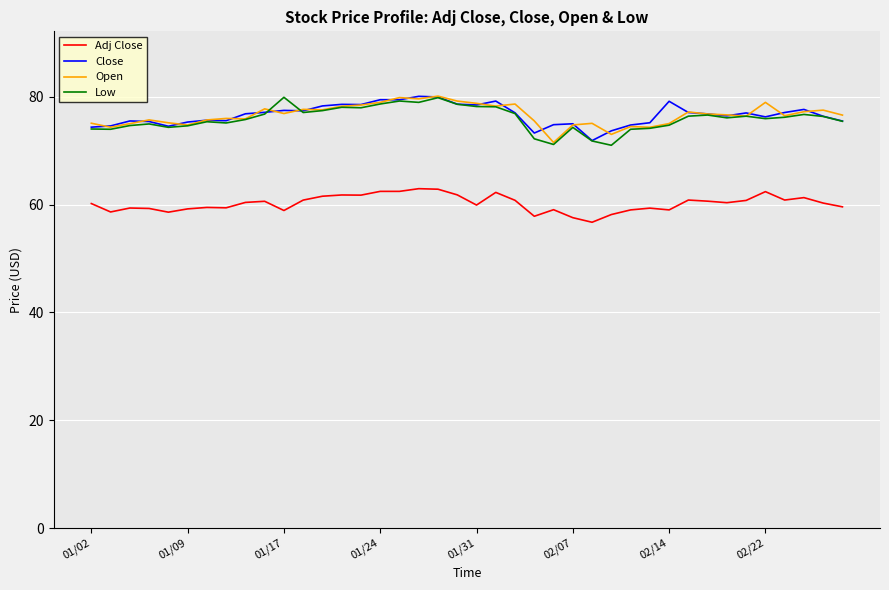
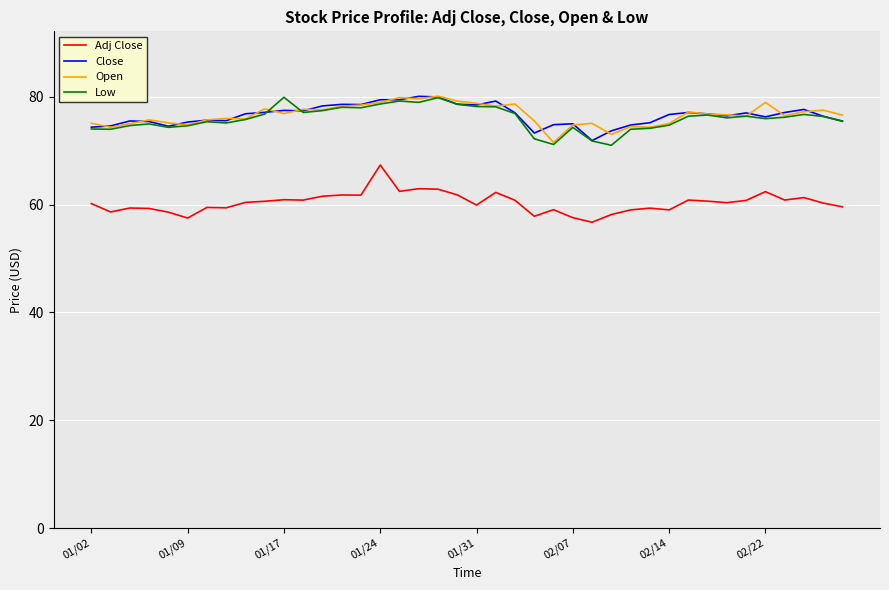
  {
    "Adj Close": {
      "01/02": 60,
-     "01/09": 59,
-     "01/17": 59,
-     "01/24": 62,
+     "01/09": 58,
+     "01/17": 61,
+     "01/24": 67,
      "01/31": 60,
      "02/07": 58,
      "02/14": 59,
      "02/22": 62
    },
    "Close": {
      "01/09": 75,
      "01/17": 77,
      "01/24": 79,
-     "02/14": 79
+     "02/14": 77
    },
    "Open": {
      "01/02": 75,
      "01/17": 77,
      "02/22": 79
    },
    "Low": {
      "01/17": 80
    }
  }
